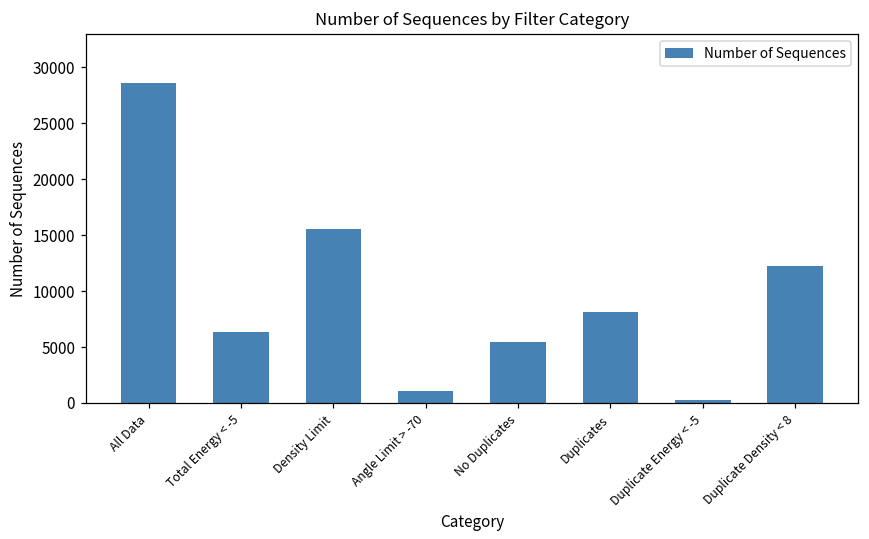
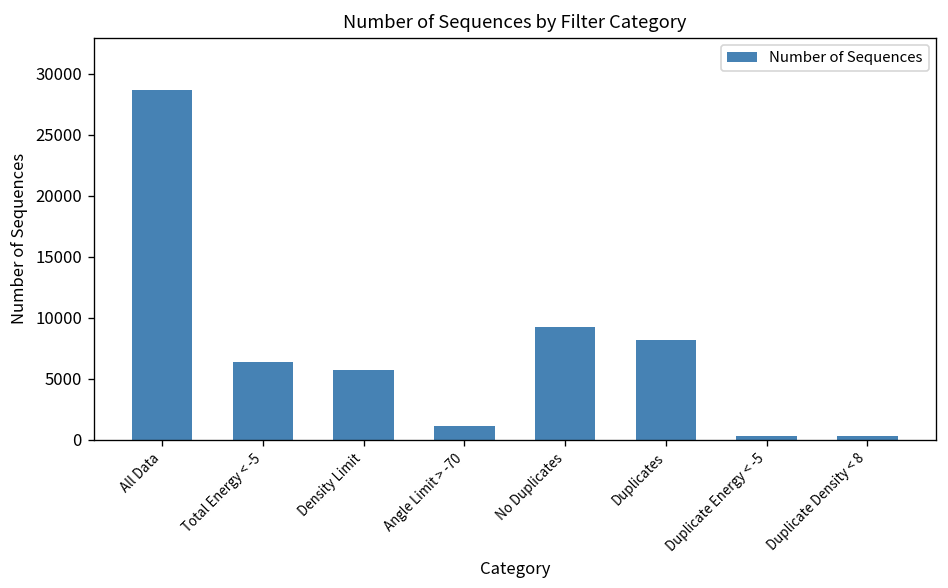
  {
    "All Data": 28700,
    "Total Energy < -5": 6400,
-   "Density Limit": 15600,
+   "Density Limit": 5700,
    "Angle Limit > -70": 1100,
-   "No Duplicates": 5500,
+   "No Duplicates": 9200,
    "Duplicates": 8100,
    "Duplicate Energy < -5": 300,
-   "Duplicate Density < 8": 12300
+   "Duplicate Density < 8": 300
  }
